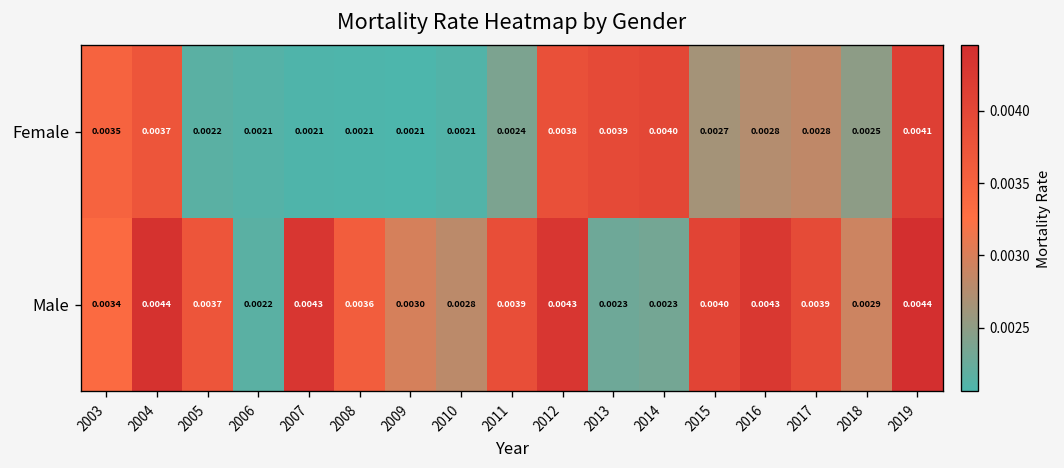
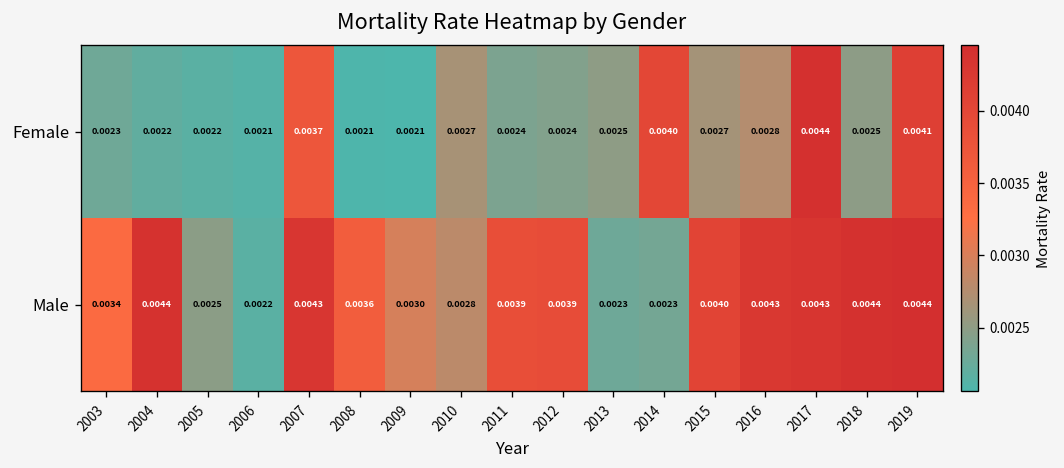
  {
    "Female": {
-     "2003": 0.0035,
-     "2004": 0.0037,
+     "2003": 0.0023,
+     "2004": 0.0022,
      "2005": 0.0022,
      "2006": 0.0021,
-     "2007": 0.0021,
+     "2007": 0.0037,
      "2008": 0.0021,
      "2009": 0.0021,
-     "2010": 0.0021,
+     "2010": 0.0027,
      "2011": 0.0024,
-     "2012": 0.0038,
-     "2013": 0.0039,
+     "2012": 0.0024,
+     "2013": 0.0025,
      "2014": 0.0040,
      "2015": 0.0027,
      "2016": 0.0028,
-     "2017": 0.0028,
+     "2017": 0.0044,
      "2018": 0.0025,
      "2019": 0.0041
    },
    "Male": {
      "2003": 0.0034,
      "2004": 0.0044,
-     "2005": 0.0037,
+     "2005": 0.0025,
      "2006": 0.0022,
      "2007": 0.0043,
      "2008": 0.0036,
      "2009": 0.0030,
      "2010": 0.0028,
      "2011": 0.0039,
-     "2012": 0.0043,
+     "2012": 0.0039,
      "2013": 0.0023,
      "2014": 0.0023,
      "2015": 0.0040,
      "2016": 0.0043,
-     "2017": 0.0039,
-     "2018": 0.0029,
+     "2017": 0.0043,
+     "2018": 0.0044,
      "2019": 0.0044
    }
  }
